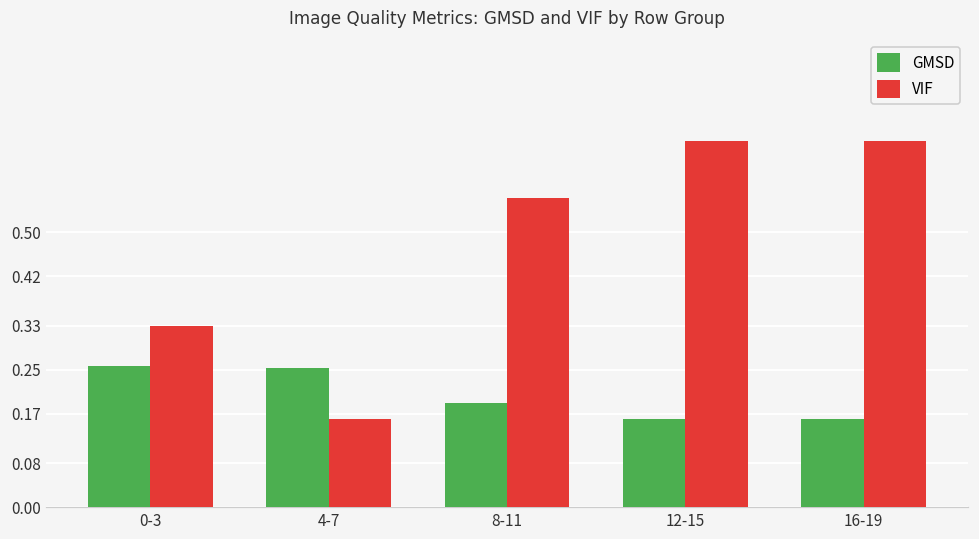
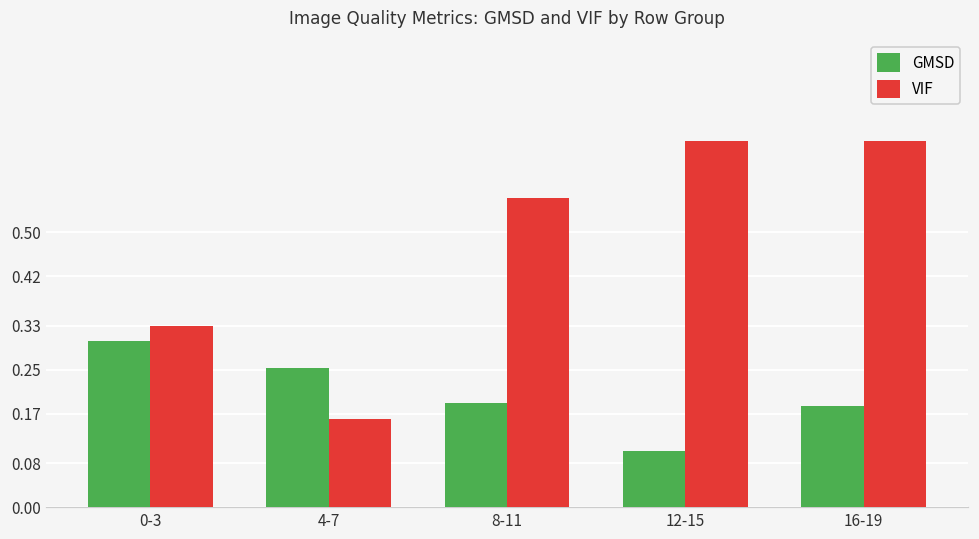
  {
    "GMSD": {
-     "0-3": 0.26,
+     "0-3": 0.30,
      "4-7": 0.25,
      "8-11": 0.19,
-     "12-15": 0.16,
-     "16-19": 0.16
+     "12-15": 0.10,
+     "16-19": 0.18
    },
    "VIF": {
      "0-3": 0.33,
      "4-7": 0.16,
      "8-11": 0.56,
      "12-15": 0.67,
      "16-19": 0.67
    }
  }
